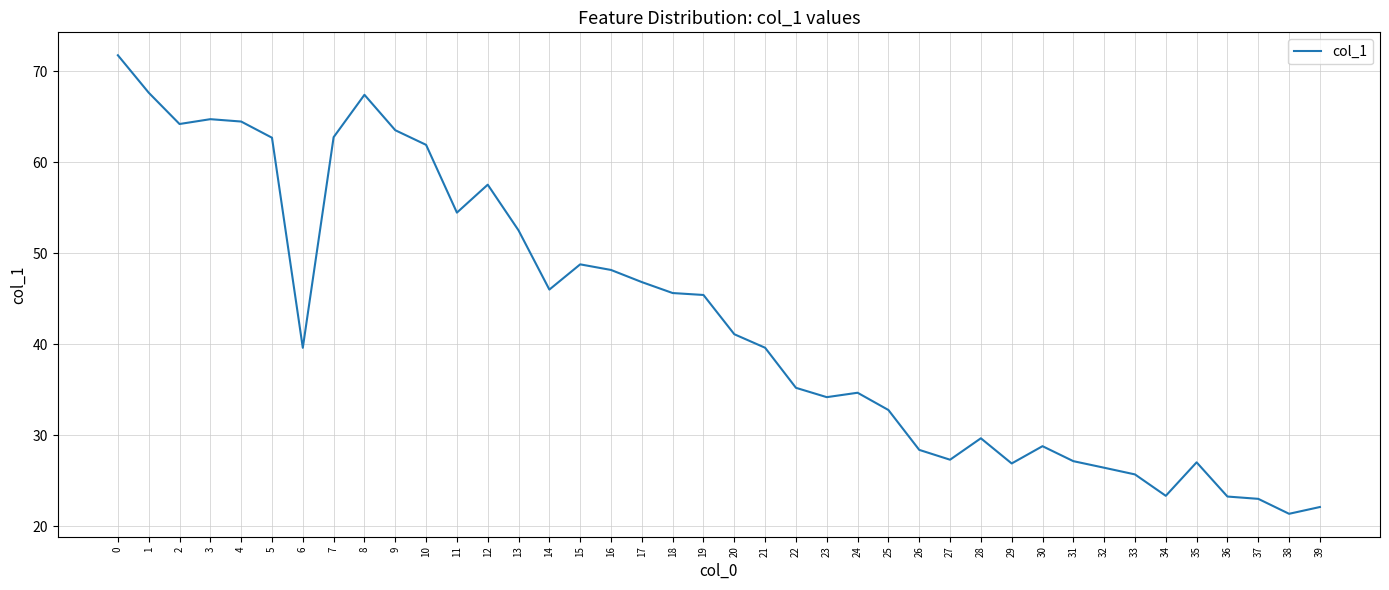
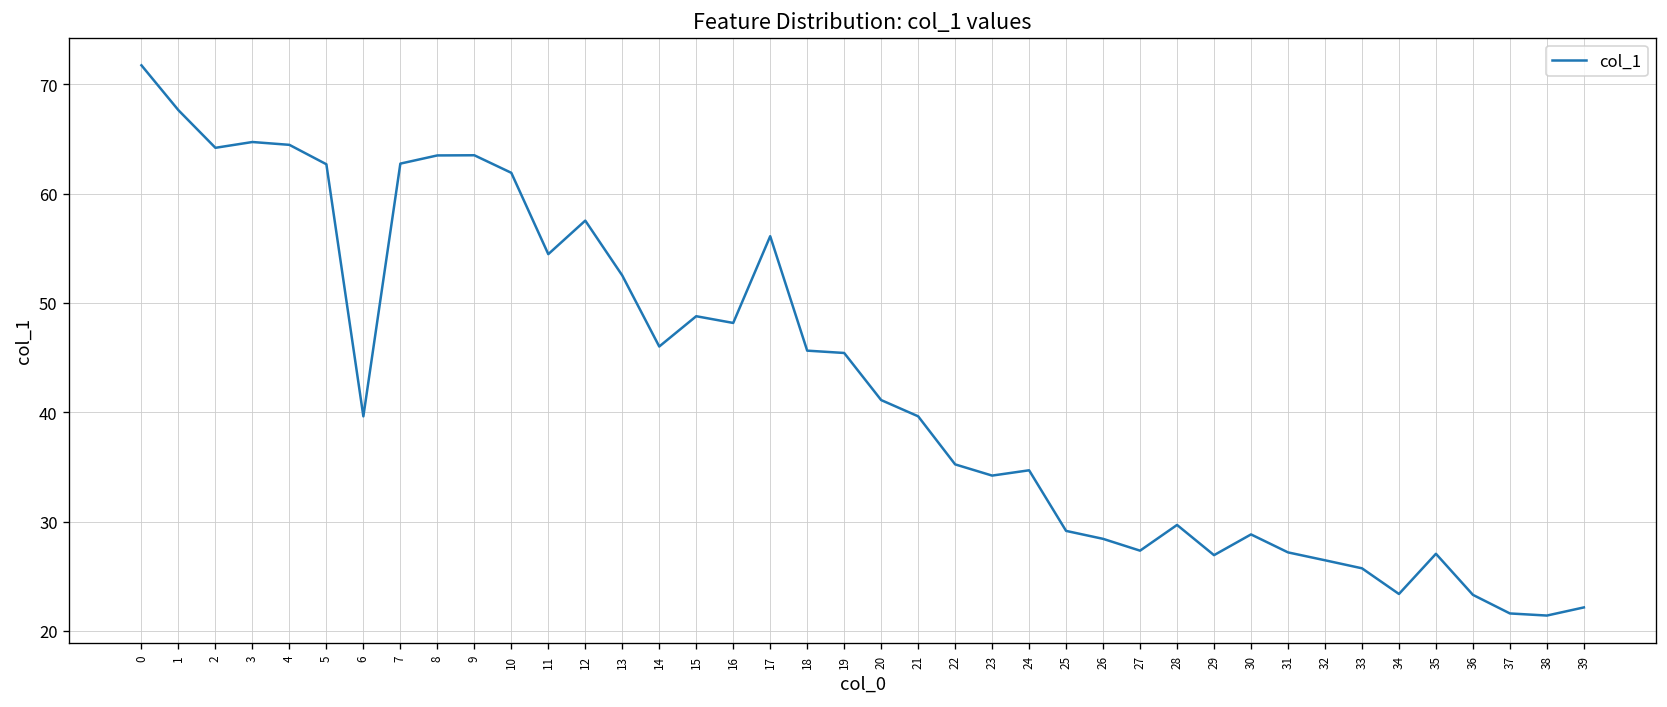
  {
    "0": 72,
    "1": 68,
    "2": 64,
    "3": 65,
    "4": 64,
    "5": 63,
    "6": 40,
    "7": 63,
-   "8": 67,
+   "8": 63,
    "9": 64,
    "10": 62,
    "11": 54,
    "12": 58,
    "13": 53,
    "14": 46,
    "15": 49,
    "16": 48,
-   "17": 47,
+   "17": 56,
    "18": 46,
    "19": 45,
    "20": 41,
    "21": 40,
    "22": 35,
    "23": 34,
    "24": 35,
-   "25": 33,
+   "25": 29,
    "26": 28,
    "27": 27,
    "28": 30,
    "29": 27,
    "30": 29,
    "31": 27,
    "32": 26,
    "33": 26,
    "34": 23,
    "35": 27,
    "36": 23,
-   "37": 23,
+   "37": 22,
    "38": 21,
    "39": 22
  }
